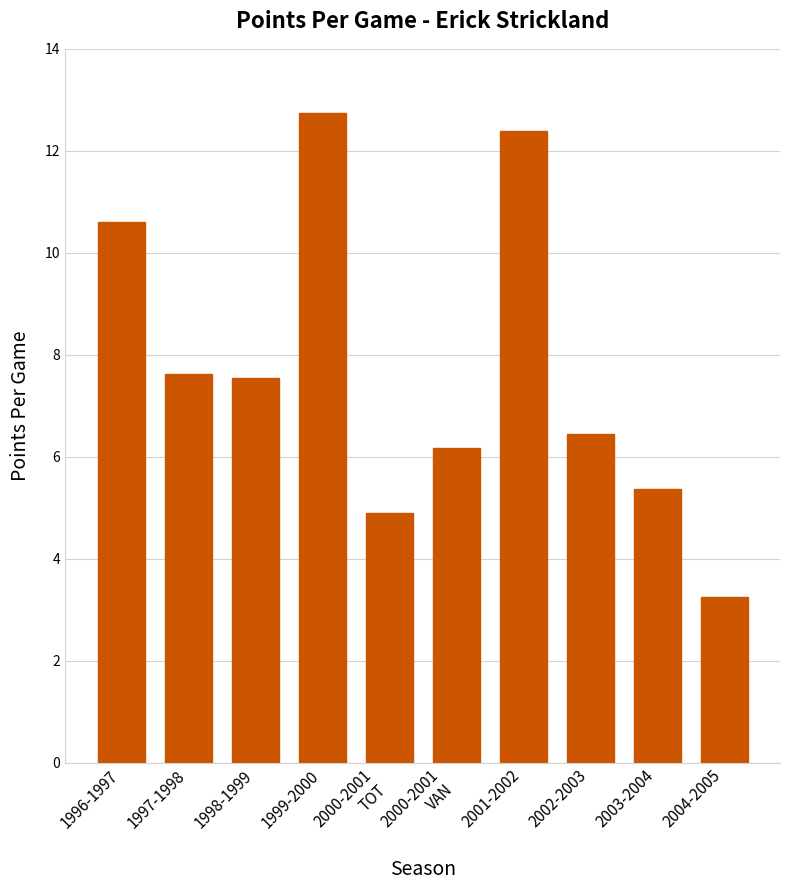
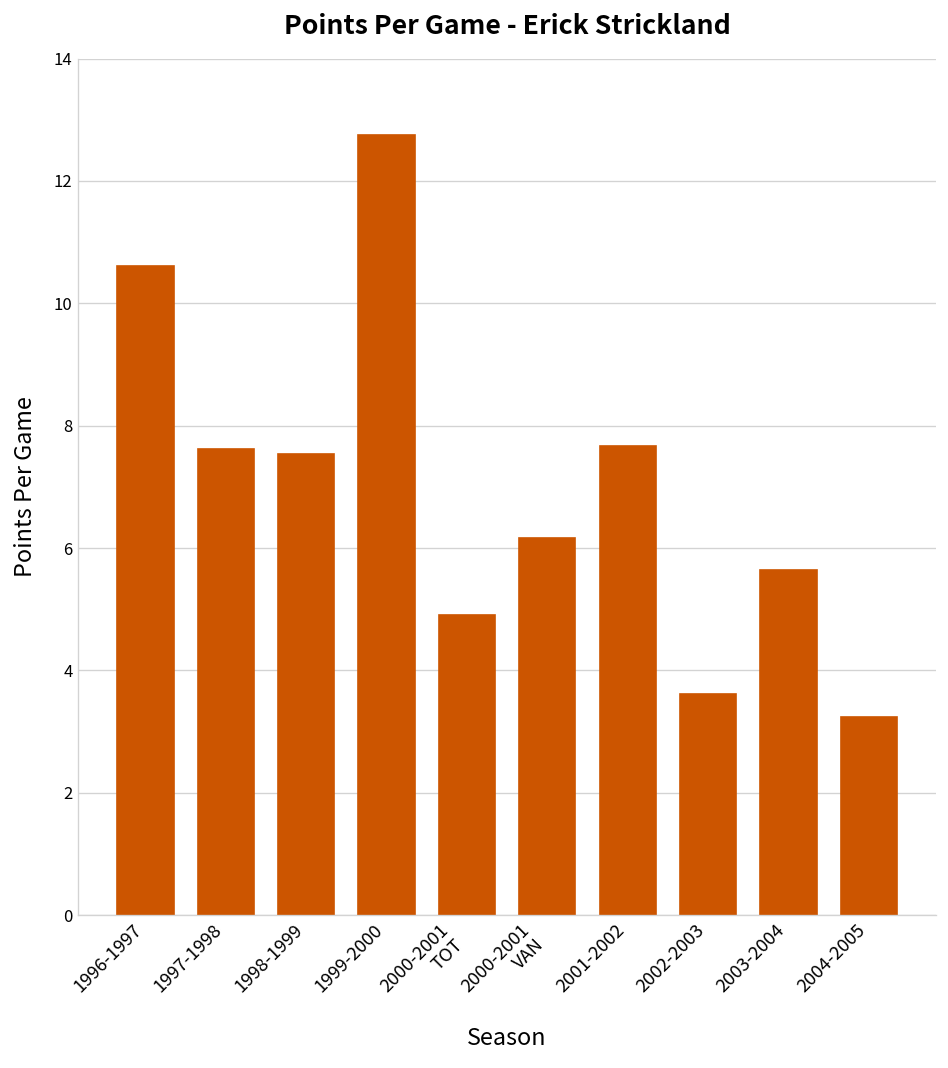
  {
    "1996-1997": 10.6,
    "1997-1998": 7.6,
    "1998-1999": 7.5,
    "1999-2000": 12.8,
    "2000-2001 TOT": 4.9,
    "2000-2001 VAN": 6.2,
-   "2001-2002": 12.4,
-   "2002-2003": 6.5,
-   "2003-2004": 5.4,
+   "2001-2002": 7.7,
+   "2002-2003": 3.6,
+   "2003-2004": 5.6,
    "2004-2005": 3.2
  }
